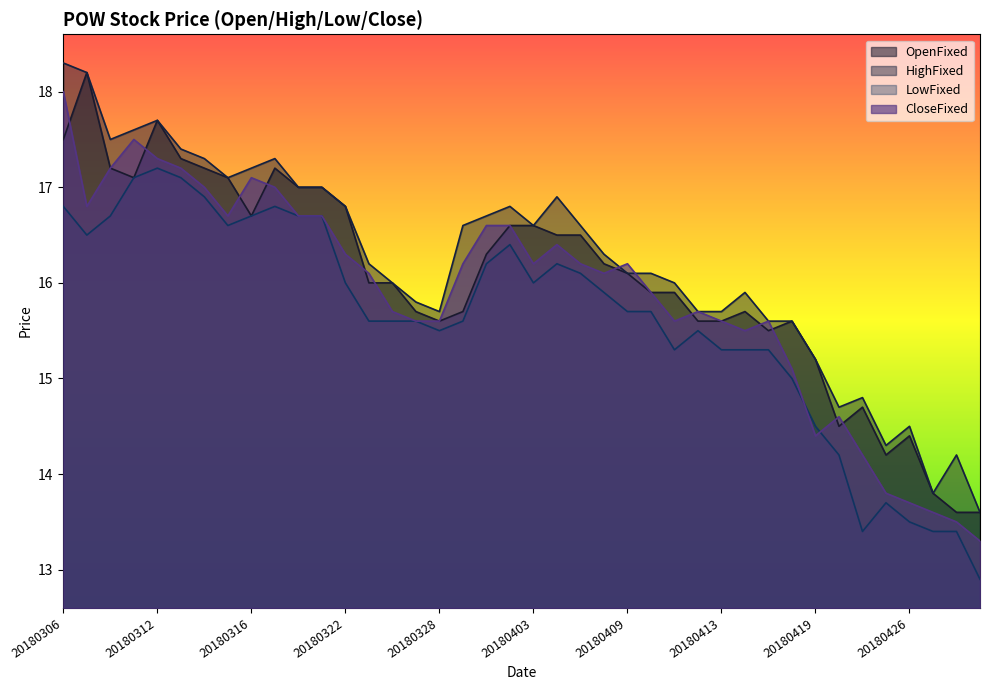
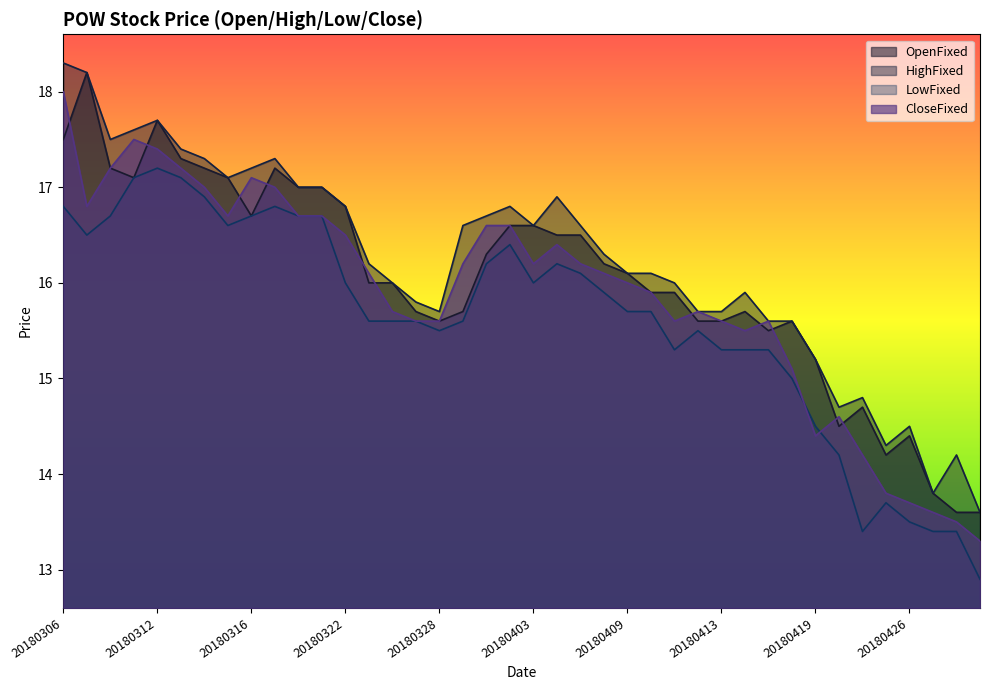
  {
    "CloseFixed": {
      "20180306": 18.0,
-     "20180312": 17.3,
+     "20180312": 17.4,
      "20180316": 17.1,
-     "20180322": 16.3,
+     "20180322": 16.5,
      "20180403": 16.2,
-     "20180409": 16.2,
+     "20180409": 16.0,
      "20180419": 14.4,
      "20180426": 13.7
    }
  }
